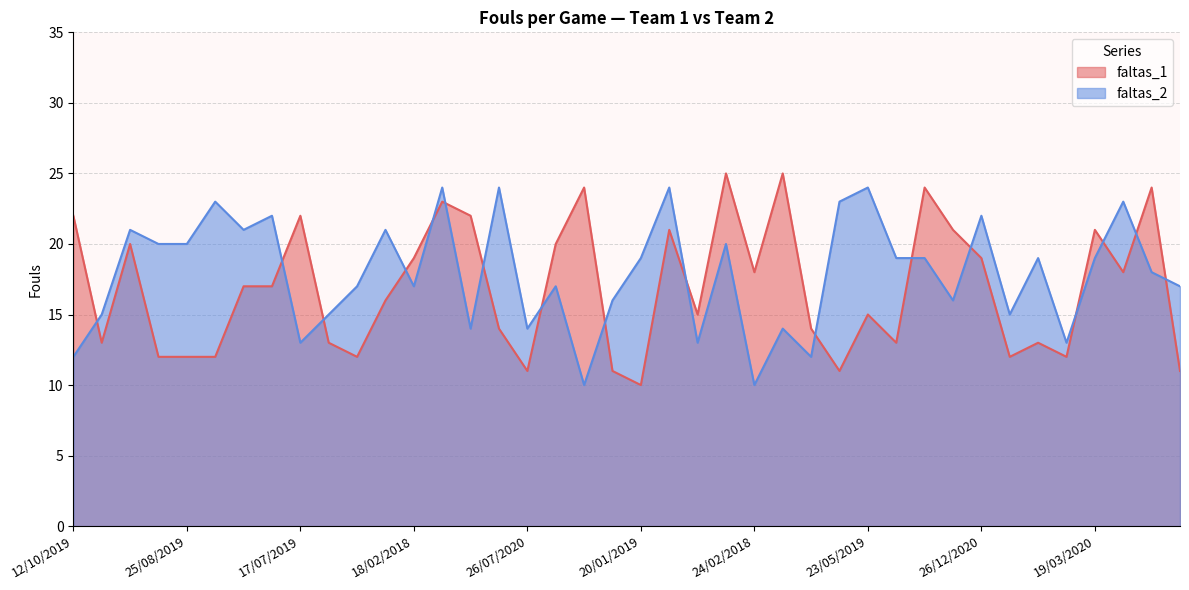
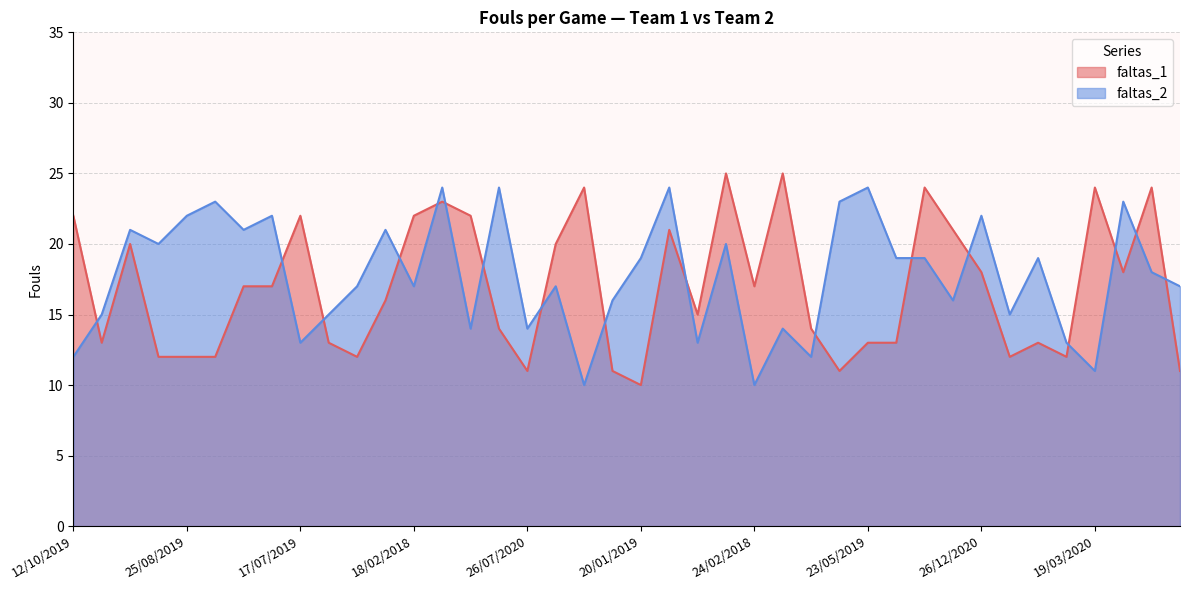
  {
    "faltas_1": {
      "12/10/2019": 22,
      "25/08/2019": 12,
      "17/07/2019": 22,
-     "18/02/2018": 19,
+     "18/02/2018": 22,
      "26/07/2020": 11,
      "20/01/2019": 10,
-     "24/02/2018": 18,
-     "23/05/2019": 15,
-     "26/12/2020": 19,
-     "19/03/2020": 21
+     "24/02/2018": 17,
+     "23/05/2019": 13,
+     "26/12/2020": 18,
+     "19/03/2020": 24
    },
    "faltas_2": {
      "12/10/2019": 12,
-     "25/08/2019": 20,
+     "25/08/2019": 22,
      "17/07/2019": 13,
      "18/02/2018": 17,
      "26/07/2020": 14,
      "20/01/2019": 19,
      "24/02/2018": 10,
      "23/05/2019": 24,
      "26/12/2020": 22,
-     "19/03/2020": 19
+     "19/03/2020": 11
    }
  }
